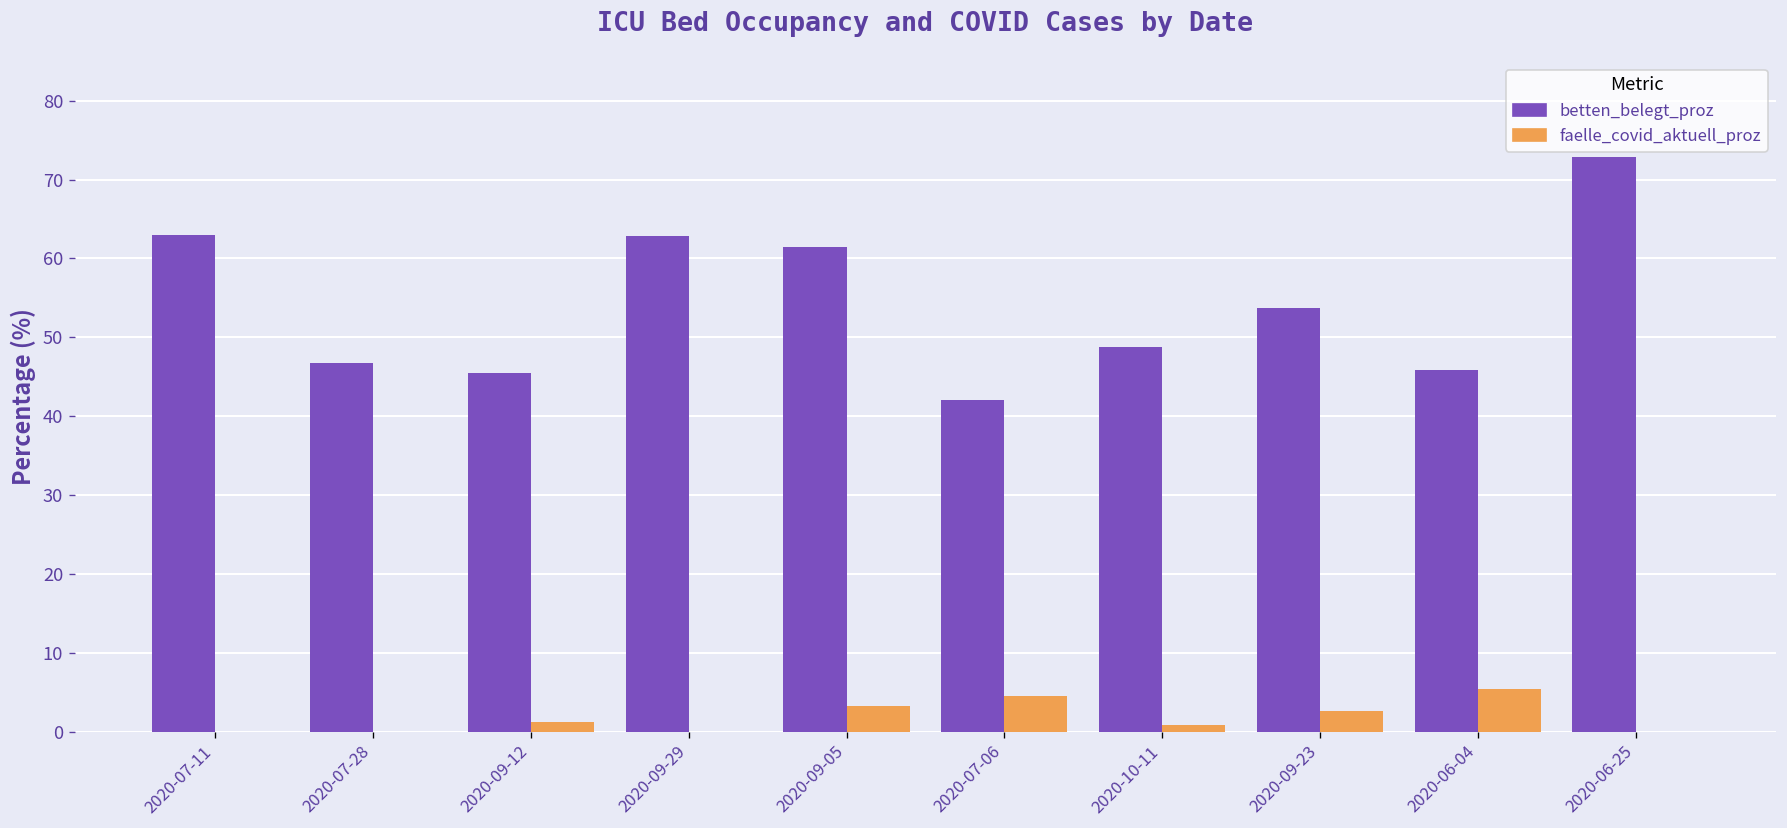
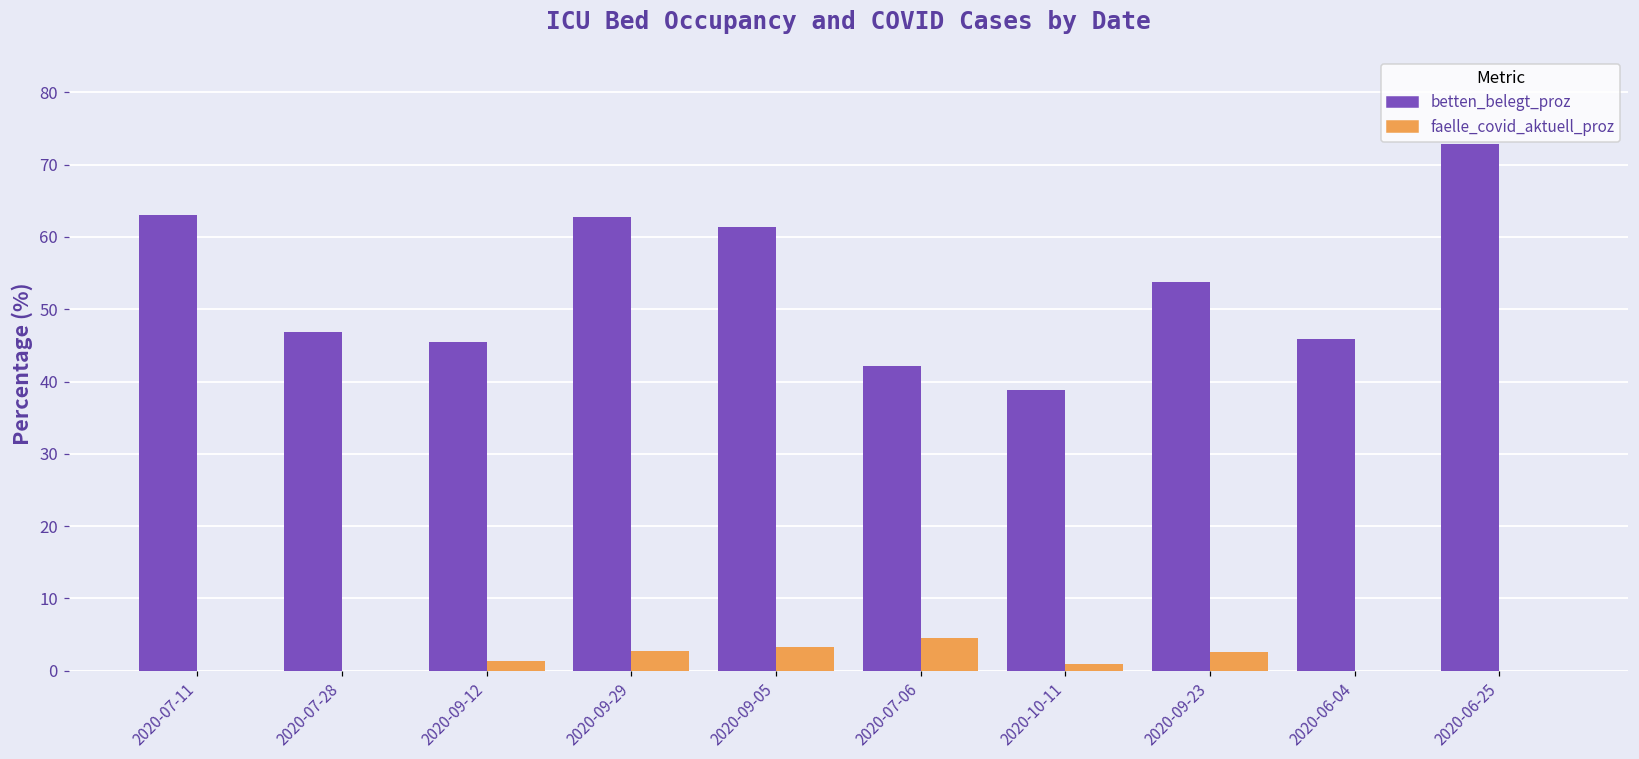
  {
    "betten_belegt_proz": {
      "2020-07-11": 63,
      "2020-07-28": 47,
      "2020-09-12": 46,
      "2020-09-29": 63,
      "2020-09-05": 61,
      "2020-07-06": 42,
-     "2020-10-11": 49,
+     "2020-10-11": 39,
      "2020-09-23": 54,
      "2020-06-04": 46,
      "2020-06-25": 73
    },
    "faelle_covid_aktuell_proz": {
      "2020-07-11": 0,
      "2020-07-28": 0,
      "2020-09-12": 1,
-     "2020-09-29": 0,
+     "2020-09-29": 3,
      "2020-09-05": 3,
      "2020-07-06": 5,
      "2020-10-11": 1,
      "2020-09-23": 3,
-     "2020-06-04": 5,
+     "2020-06-04": 0,
      "2020-06-25": 0
    }
  }
